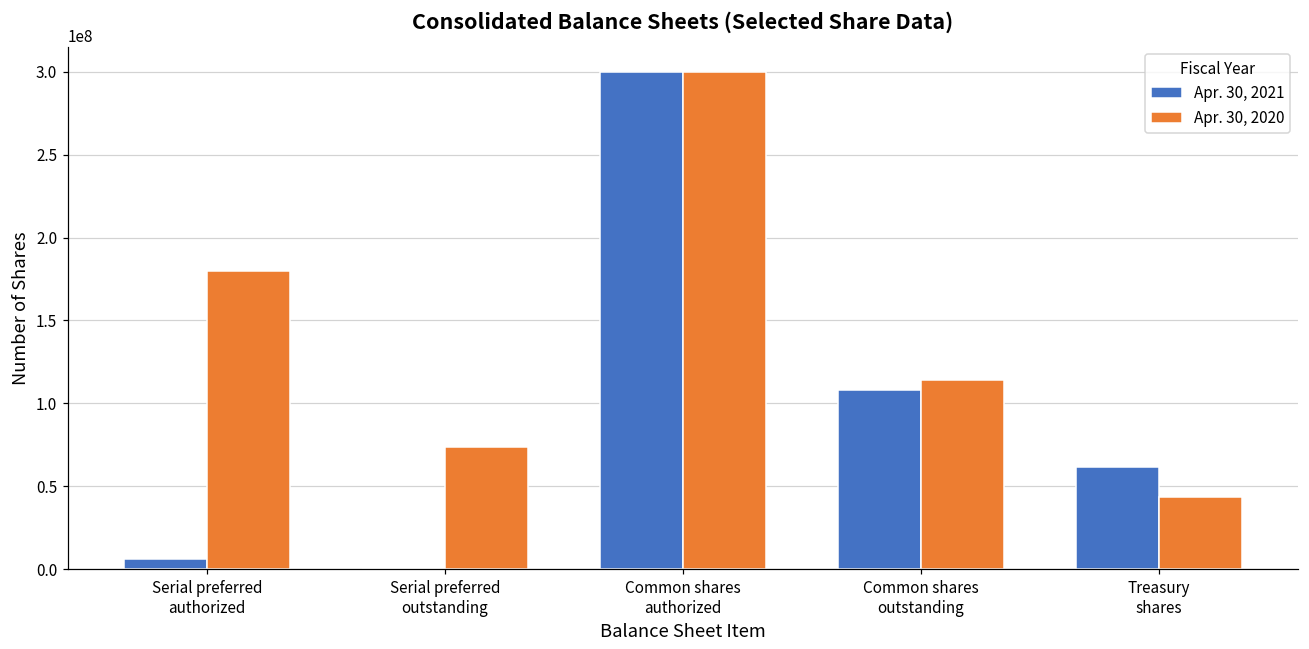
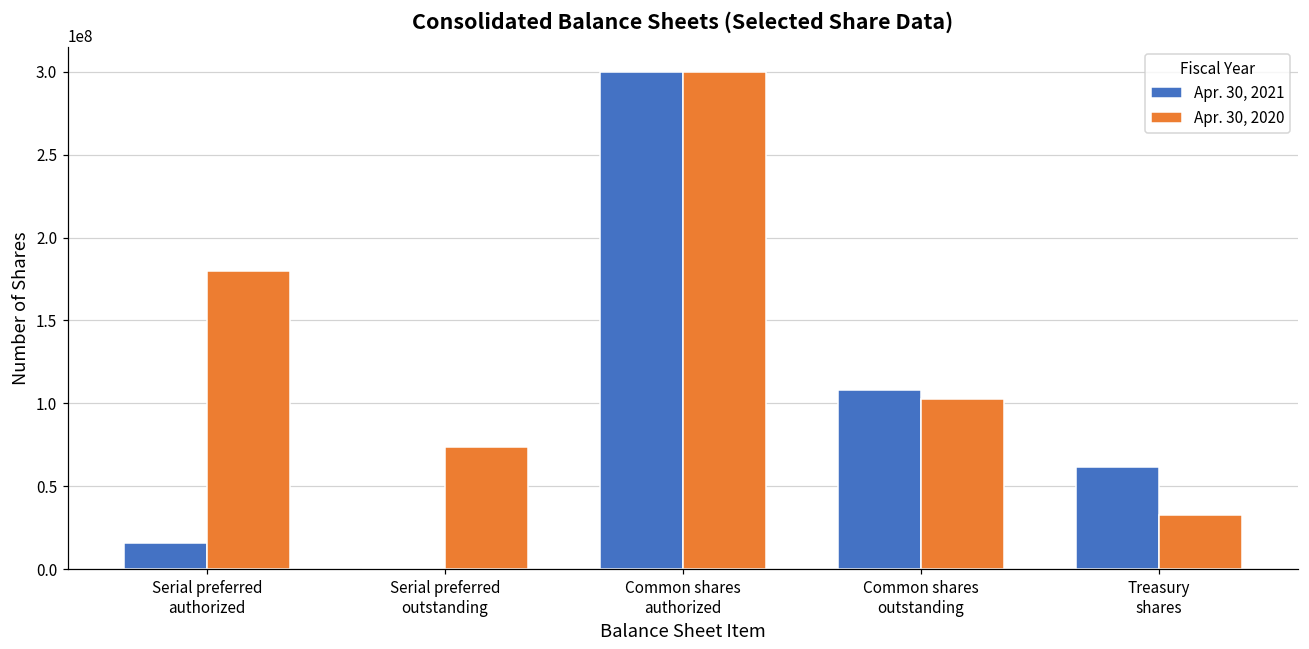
  {
    "Apr. 30, 2021": {
-     "Serial preferred authorized": 6000000,
+     "Serial preferred authorized": 16000000,
      "Serial preferred outstanding": 0,
      "Common shares authorized": 300000000,
      "Common shares outstanding": 108000000,
      "Treasury shares": 62000000
    },
    "Apr. 30, 2020": {
      "Serial preferred authorized": 180000000,
      "Serial preferred outstanding": 74000000,
      "Common shares authorized": 300000000,
-     "Common shares outstanding": 114000000,
-     "Treasury shares": 43000000
+     "Common shares outstanding": 103000000,
+     "Treasury shares": 32000000
    }
  }
